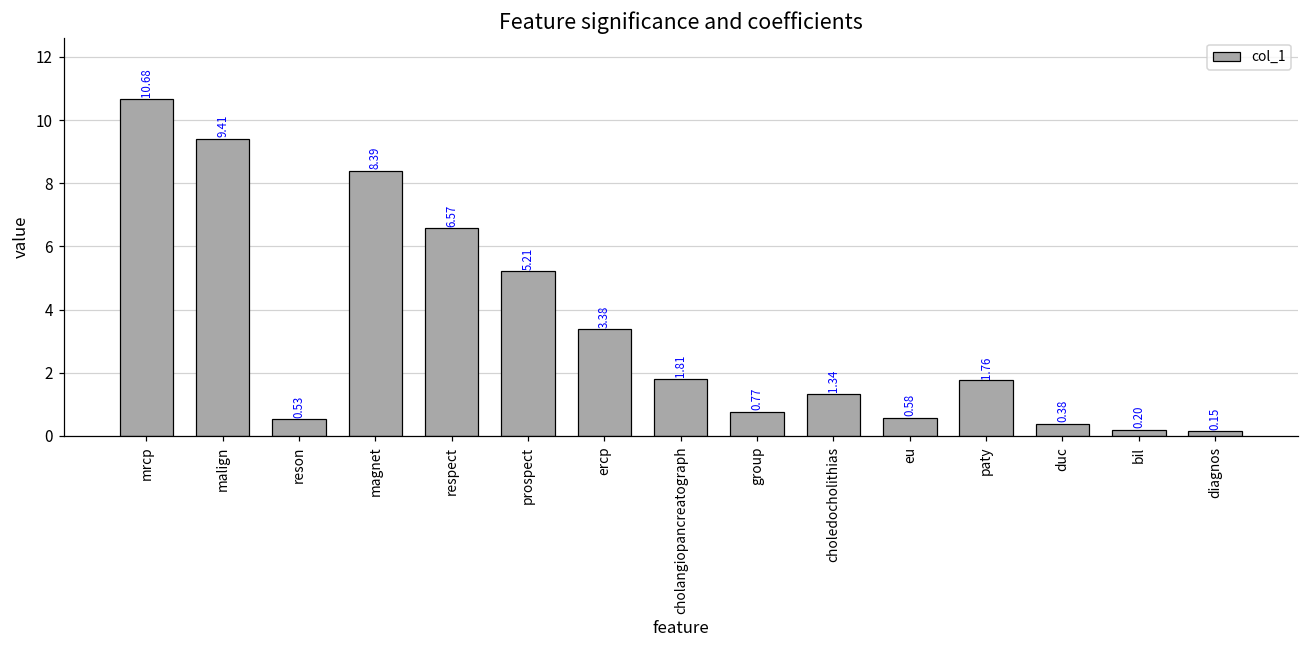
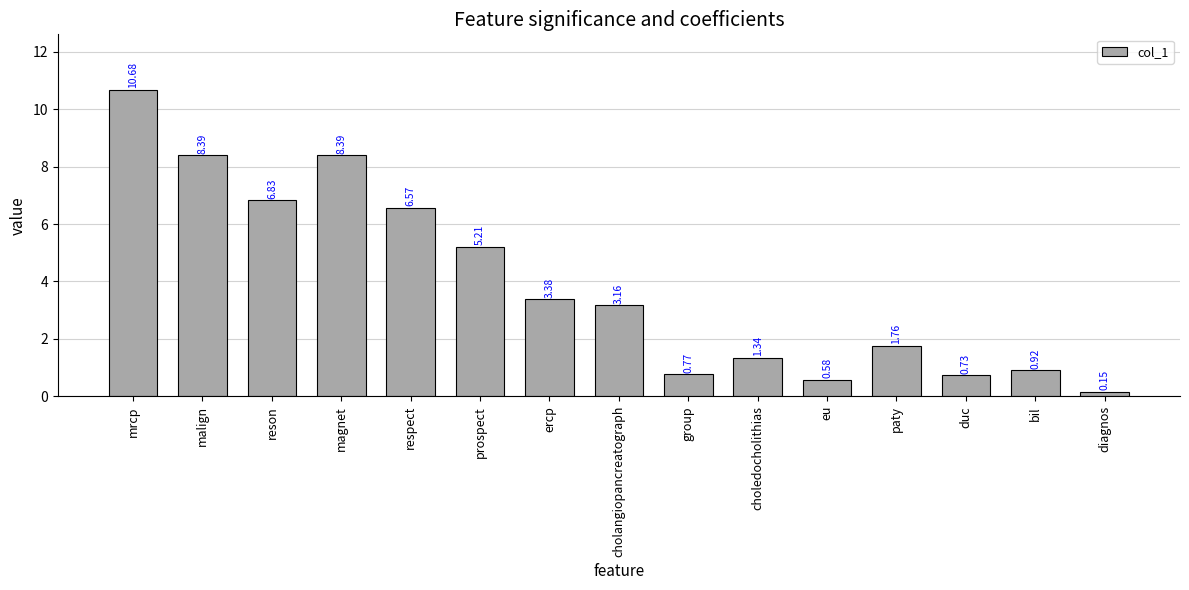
  {
    "mrcp": 10.68,
-   "malign": 9.41,
-   "reson": 0.53,
+   "malign": 8.39,
+   "reson": 6.83,
    "magnet": 8.39,
    "respect": 6.57,
    "prospect": 5.21,
    "ercp": 3.38,
-   "cholangiopancreatograph": 1.81,
+   "cholangiopancreatograph": 3.16,
    "group": 0.77,
    "choledocholithias": 1.34,
    "eu": 0.58,
    "paty": 1.76,
-   "duc": 0.38,
-   "bil": 0.20,
+   "duc": 0.73,
+   "bil": 0.92,
    "diagnos": 0.15
  }
